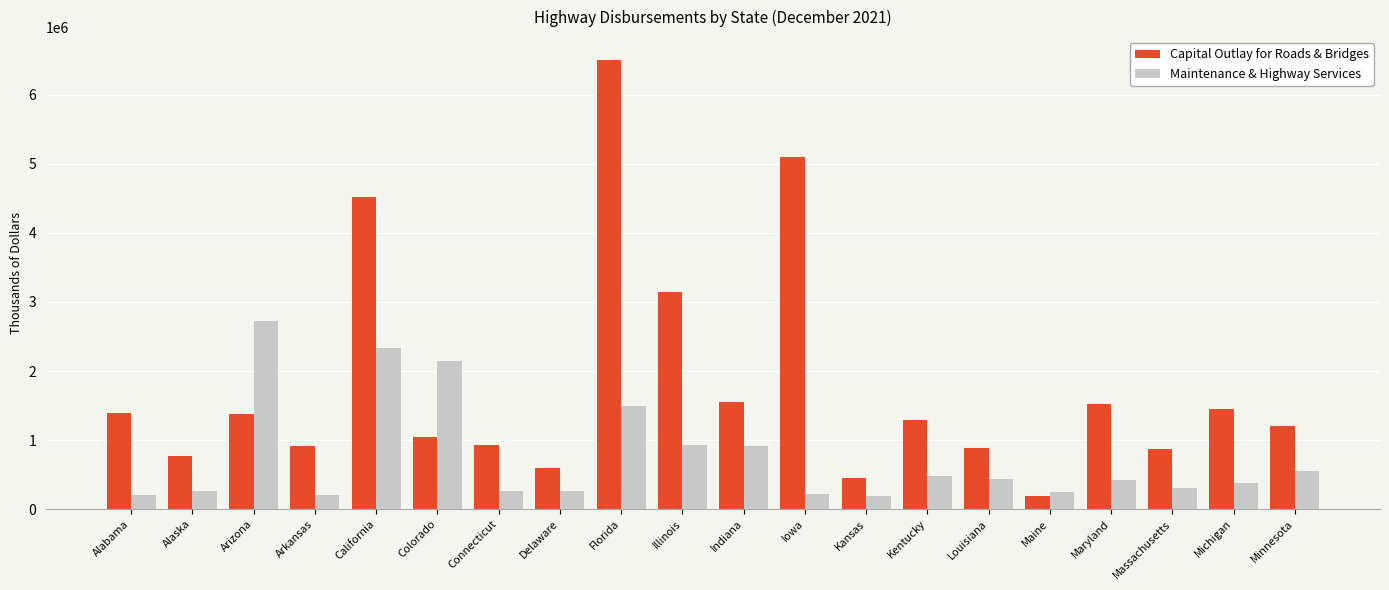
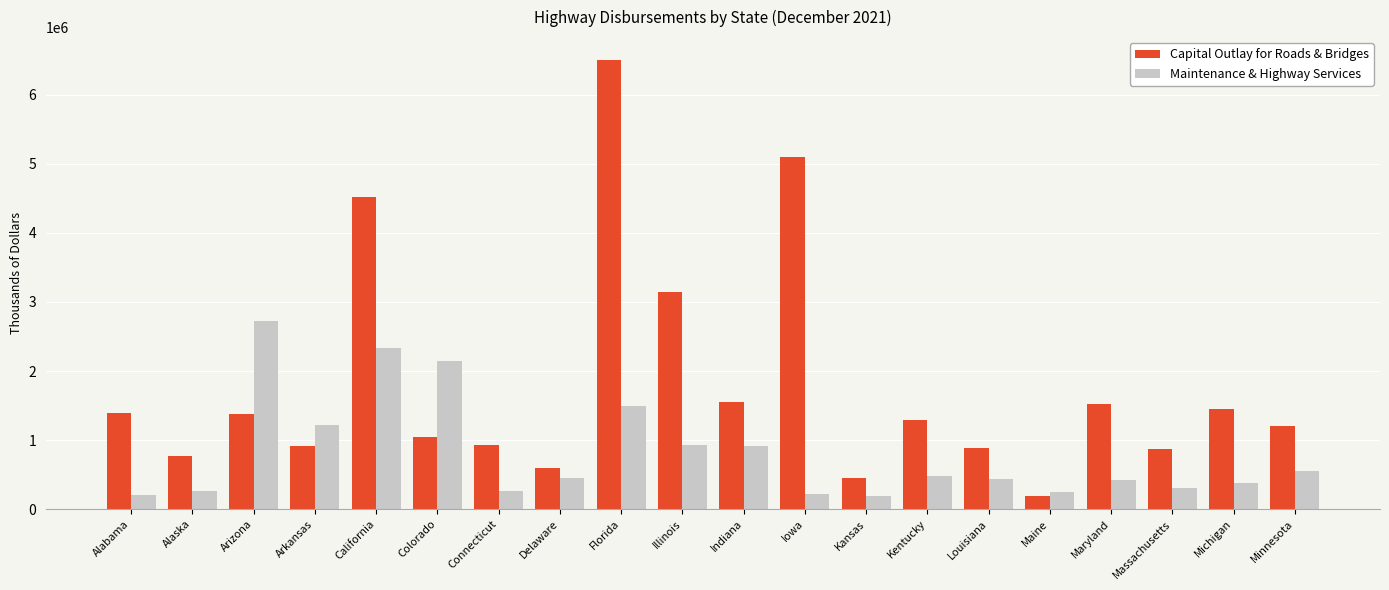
  {
    "Capital Outlay for Roads & Bridges": {
      "Alabama": 1400000,
      "Alaska": 800000,
      "Arizona": 1400000,
      "Arkansas": 900000,
      "California": 4500000,
      "Colorado": 1100000,
      "Connecticut": 900000,
      "Delaware": 600000,
      "Florida": 6500000,
      "Illinois": 3100000,
      "Indiana": 1600000,
      "Iowa": 5100000,
      "Kansas": 400000,
      "Kentucky": 1300000,
      "Louisiana": 900000,
      "Maine": 200000,
      "Maryland": 1500000,
      "Massachusetts": 900000,
      "Michigan": 1500000,
      "Minnesota": 1200000
    },
    "Maintenance & Highway Services": {
      "Alabama": 200000,
      "Alaska": 300000,
      "Arizona": 2700000,
-     "Arkansas": 200000,
+     "Arkansas": 1200000,
      "California": 2300000,
      "Colorado": 2100000,
      "Connecticut": 300000,
-     "Delaware": 300000,
+     "Delaware": 500000,
      "Florida": 1500000,
      "Illinois": 900000,
      "Indiana": 900000,
      "Iowa": 200000,
      "Kansas": 200000,
      "Kentucky": 500000,
      "Louisiana": 400000,
      "Maine": 300000,
      "Maryland": 400000,
      "Massachusetts": 300000,
      "Michigan": 400000,
      "Minnesota": 600000
    }
  }
